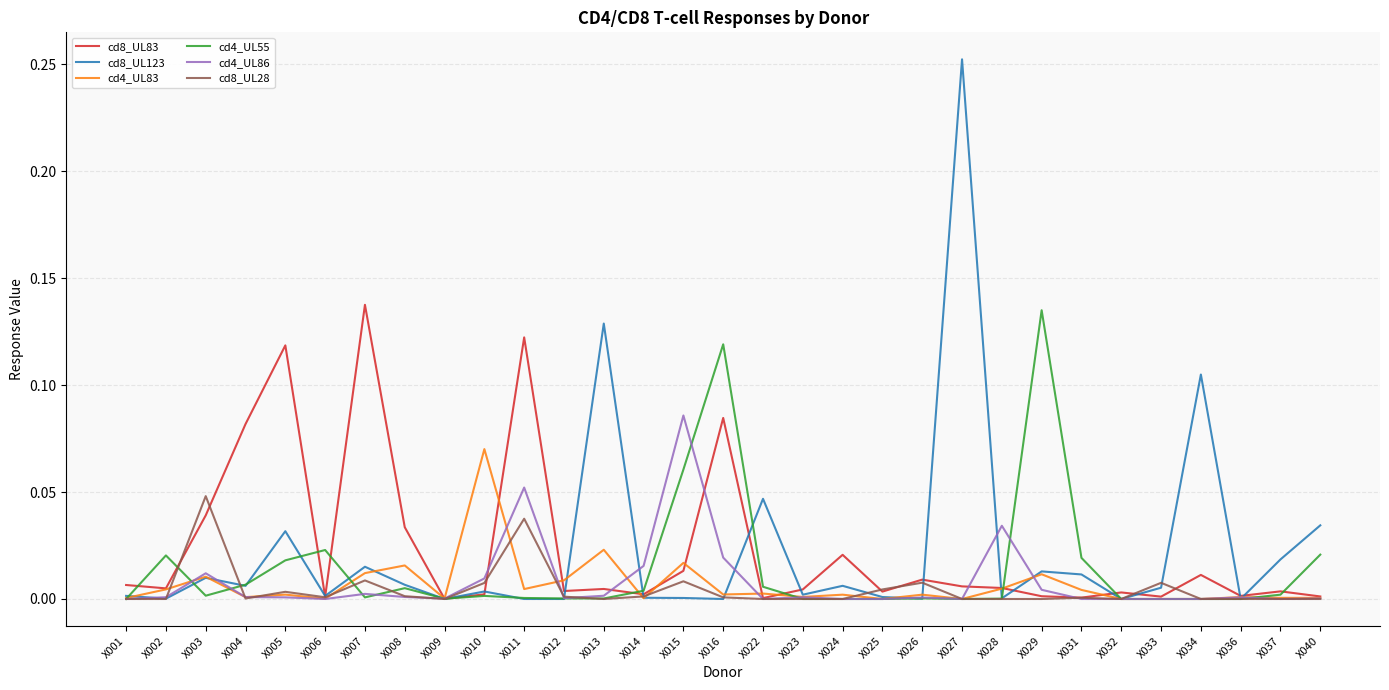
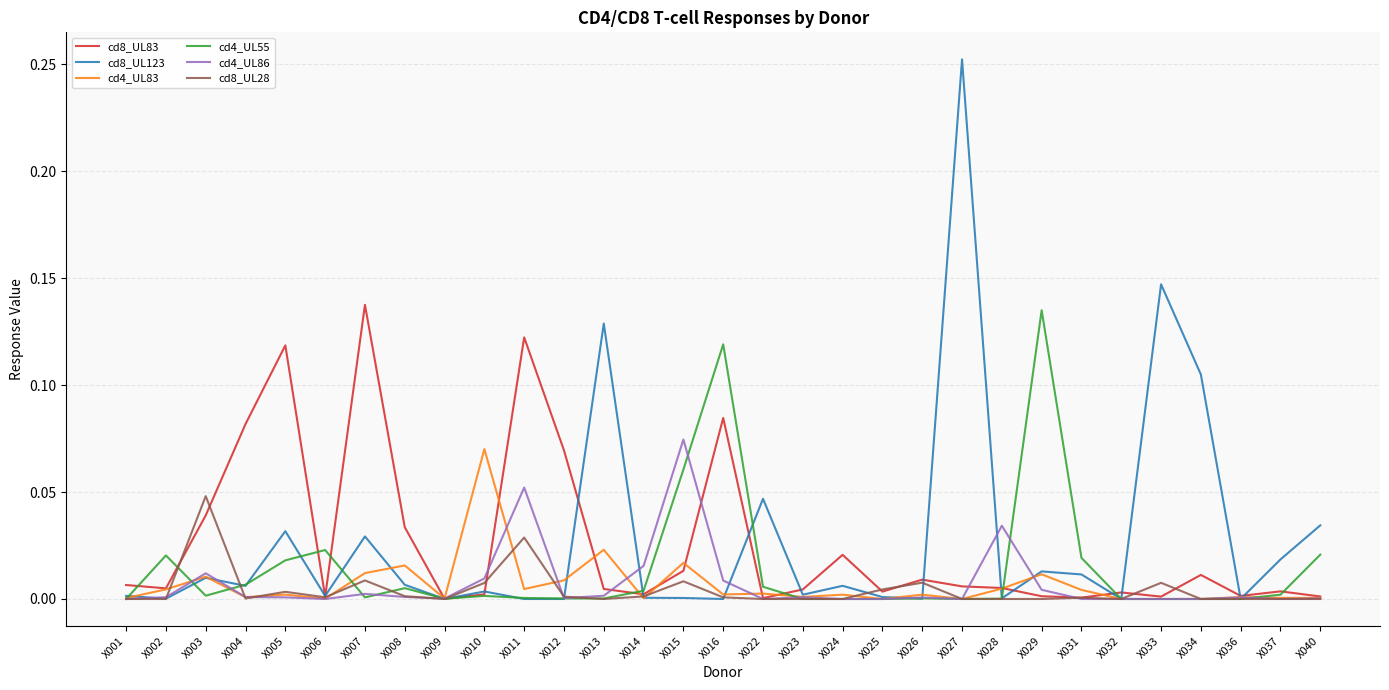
  {
    "cd8_UL83": {
      "X001": 0.007,
      "X003": 0.039,
      "X004": 0.082,
      "X005": 0.119,
      "X007": 0.138,
      "X008": 0.034,
      "X011": 0.122,
-     "X012": 0.004,
+     "X012": 0.070,
      "X013": 0.005,
      "X015": 0.013,
      "X016": 0.085,
      "X023": 0.004,
      "X024": 0.021,
      "X026": 0.009,
      "X027": 0.006,
      "X029": 0.001,
      "X032": 0.003,
      "X034": 0.011,
      "X037": 0.004
    },
    "cd8_UL123": {
      "X005": 0.032,
-     "X007": 0.015,
+     "X007": 0.029,
      "X008": 0.007,
      "X010": 0.004,
      "X013": 0.129,
      "X015": 0.000,
      "X022": 0.047,
      "X024": 0.006,
      "X027": 0.252,
      "X029": 0.013,
      "X031": 0.011,
-     "X033": 0.005,
+     "X033": 0.147,
      "X034": 0.105,
      "X037": 0.019,
      "X040": 0.034
    },
    "cd4_UL83": {
      "X005": 0.002,
      "X007": 0.012,
      "X008": 0.016,
      "X010": 0.070,
      "X011": 0.005,
      "X012": 0.009,
      "X013": 0.023,
      "X015": 0.017,
      "X016": 0.002,
      "X022": 0.003,
      "X024": 0.002,
      "X026": 0.002,
      "X029": 0.012,
      "X031": 0.004
    },
    "cd4_UL55": {
      "X002": 0.020,
      "X003": 0.002,
      "X005": 0.018,
      "X006": 0.023,
      "X007": 0.001,
      "X008": 0.005,
      "X014": 0.004,
      "X015": 0.061,
      "X016": 0.119,
      "X022": 0.006,
      "X029": 0.135,
      "X031": 0.019,
      "X037": 0.002,
      "X040": 0.021
    },
    "cd4_UL86": {
      "X003": 0.012,
      "X005": 0.001,
      "X007": 0.002,
      "X010": 0.010,
      "X011": 0.052,
      "X013": 0.002,
      "X014": 0.015,
-     "X015": 0.086,
-     "X016": 0.019,
+     "X015": 0.075,
+     "X016": 0.009,
      "X028": 0.034,
      "X029": 0.004
    },
    "cd8_UL28": {
      "X003": 0.048,
      "X005": 0.003,
      "X007": 0.009,
      "X010": 0.008,
-     "X011": 0.038,
+     "X011": 0.029,
      "X015": 0.008,
      "X026": 0.008,
      "X029": 0.000,
      "X033": 0.008
    }
  }
